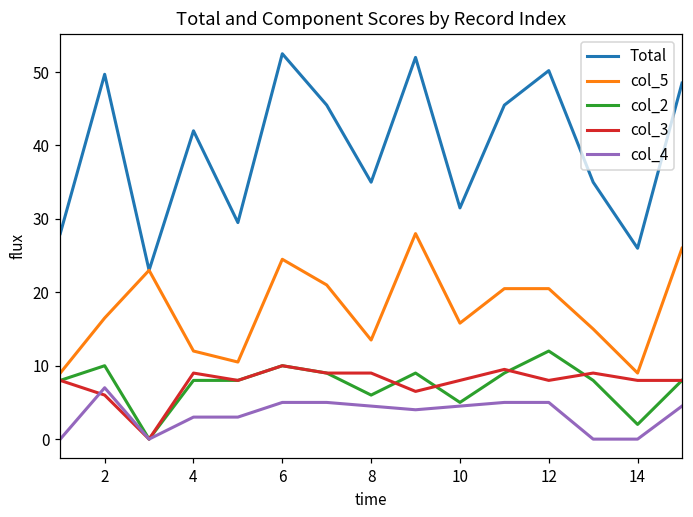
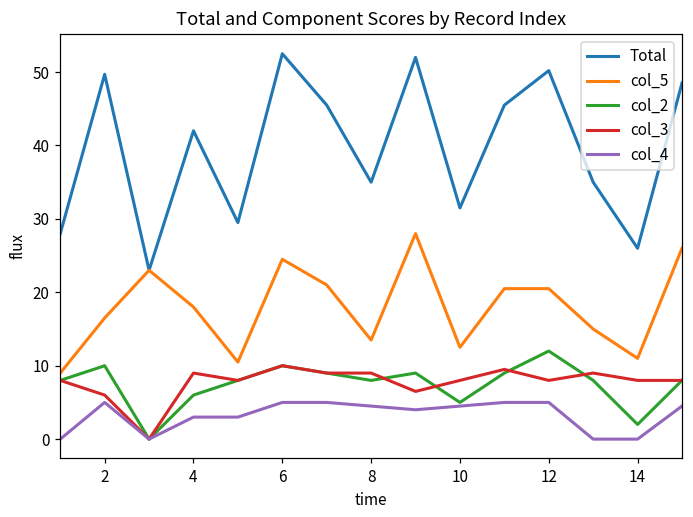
  {
    "Total": {
      "2": 50,
      "4": 42,
      "6": 53,
      "8": 35,
      "10": 32,
      "12": 50,
      "14": 26
    },
    "col_5": {
      "2": 17,
-     "4": 12,
+     "4": 18,
      "6": 25,
      "8": 14,
-     "10": 16,
+     "10": 13,
      "12": 21,
-     "14": 9
+     "14": 11
    },
    "col_2": {
      "2": 10,
-     "4": 8,
-     "8": 6,
+     "4": 6,
+     "8": 8,
      "10": 5,
      "12": 12,
      "14": 2
    },
    "col_3": {
      "2": 6,
      "4": 9,
      "8": 9,
      "10": 8,
      "12": 8,
      "14": 8
    },
    "col_4": {
-     "2": 7,
+     "2": 5,
      "4": 3,
      "6": 5,
      "8": 5,
      "10": 5,
      "12": 5,
      "14": 0
    }
  }
